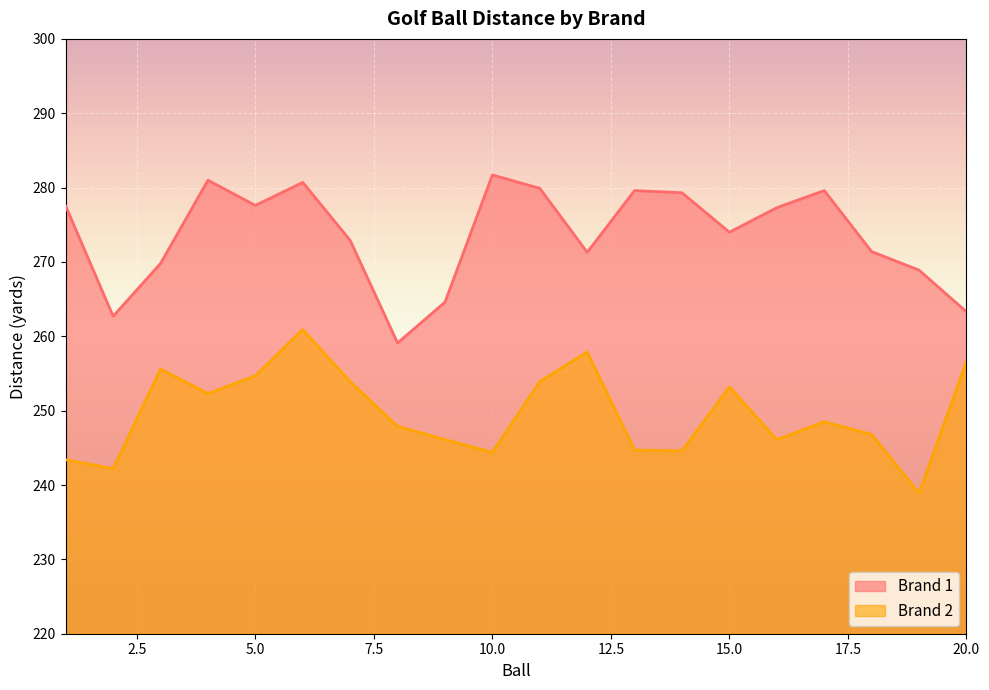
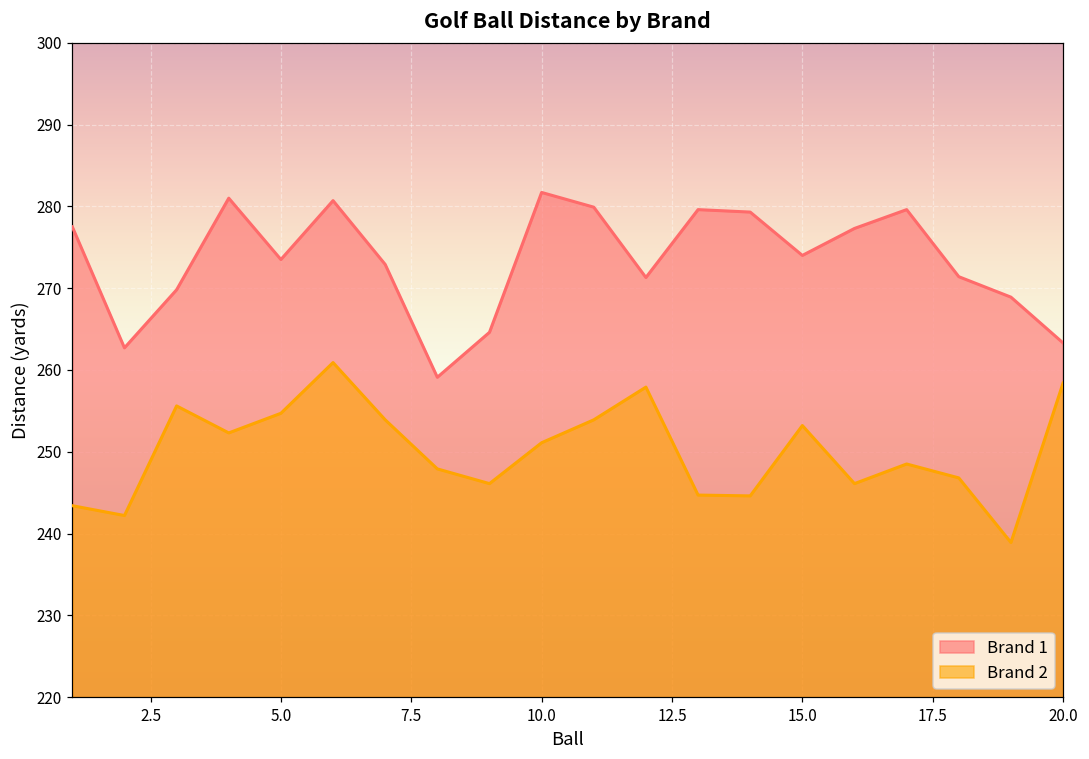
  {
    "Brand 1": {
-     "5.0": 278,
+     "5.0": 274,
      "10.0": 282,
      "15.0": 274,
      "20.0": 263
    },
    "Brand 2": {
      "5.0": 255,
-     "10.0": 244,
+     "10.0": 251,
      "15.0": 253,
-     "20.0": 257
+     "20.0": 258
    }
  }
